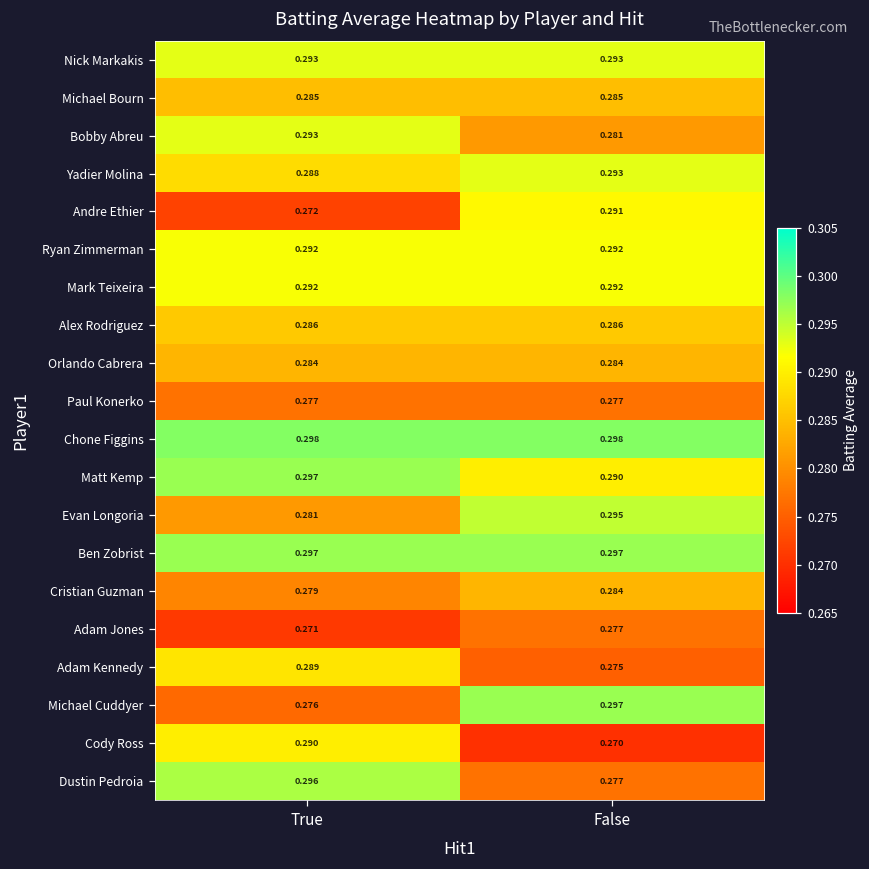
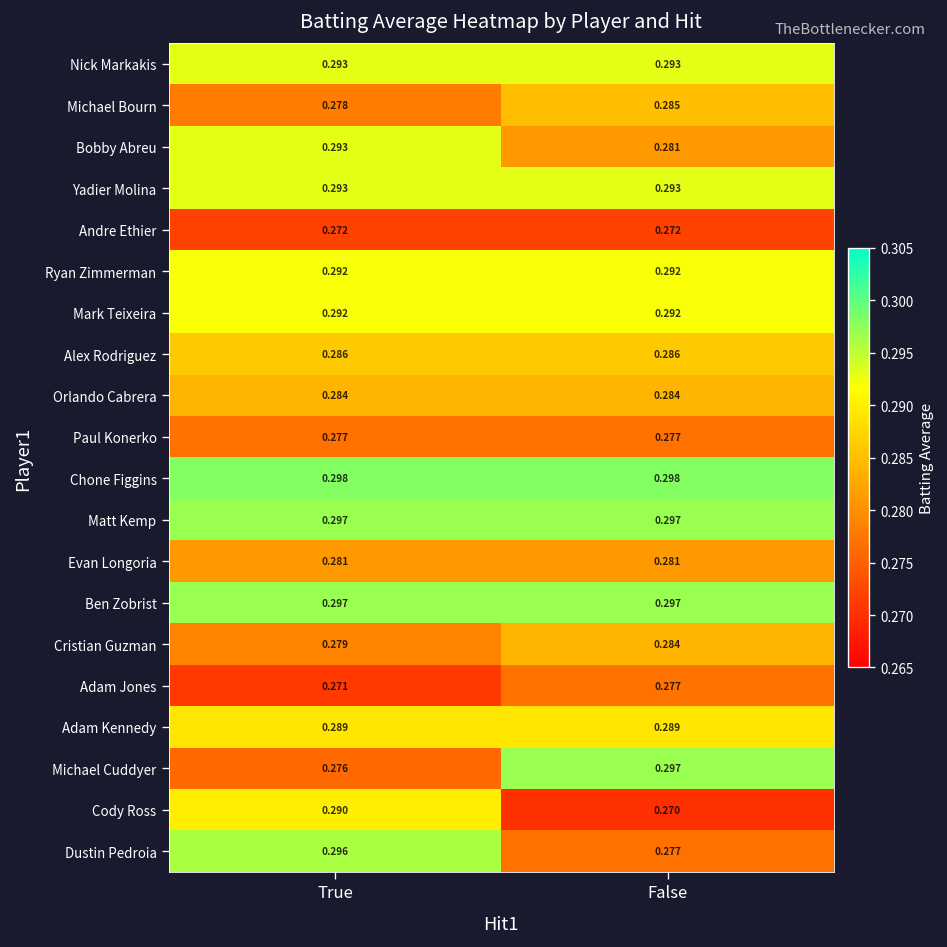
  {
    "Nick Markakis": {
      "True": 0.293,
      "False": 0.293
    },
    "Michael Bourn": {
-     "True": 0.285,
+     "True": 0.278,
      "False": 0.285
    },
    "Bobby Abreu": {
      "True": 0.293,
      "False": 0.281
    },
    "Yadier Molina": {
-     "True": 0.288,
+     "True": 0.293,
      "False": 0.293
    },
    "Andre Ethier": {
      "True": 0.272,
-     "False": 0.291
+     "False": 0.272
    },
    "Ryan Zimmerman": {
      "True": 0.292,
      "False": 0.292
    },
    "Mark Teixeira": {
      "True": 0.292,
      "False": 0.292
    },
    "Alex Rodriguez": {
      "True": 0.286,
      "False": 0.286
    },
    "Orlando Cabrera": {
      "True": 0.284,
      "False": 0.284
    },
    "Paul Konerko": {
      "True": 0.277,
      "False": 0.277
    },
    "Chone Figgins": {
      "True": 0.298,
      "False": 0.298
    },
    "Matt Kemp": {
      "True": 0.297,
-     "False": 0.290
+     "False": 0.297
    },
    "Evan Longoria": {
      "True": 0.281,
-     "False": 0.295
+     "False": 0.281
    },
    "Ben Zobrist": {
      "True": 0.297,
      "False": 0.297
    },
    "Cristian Guzman": {
      "True": 0.279,
      "False": 0.284
    },
    "Adam Jones": {
      "True": 0.271,
      "False": 0.277
    },
    "Adam Kennedy": {
      "True": 0.289,
-     "False": 0.275
+     "False": 0.289
    },
    "Michael Cuddyer": {
      "True": 0.276,
      "False": 0.297
    },
    "Cody Ross": {
      "True": 0.290,
      "False": 0.270
    },
    "Dustin Pedroia": {
      "True": 0.296,
      "False": 0.277
    }
  }
